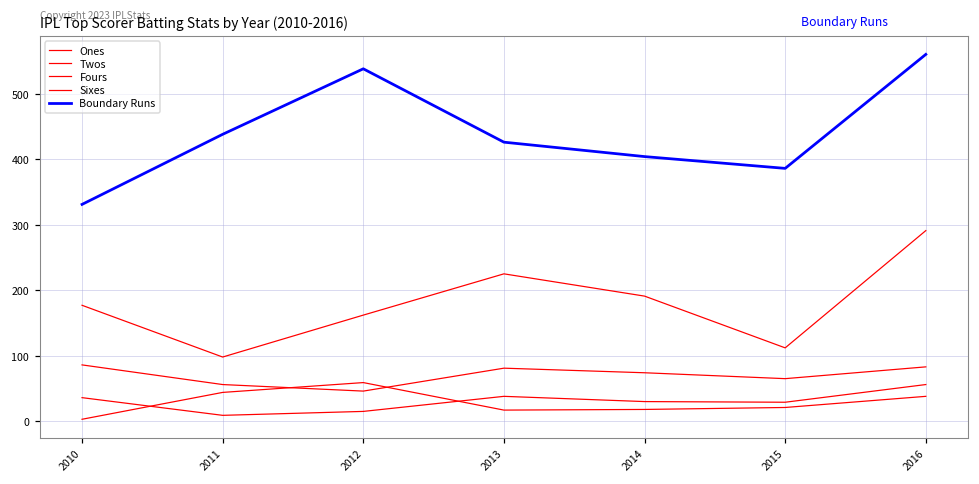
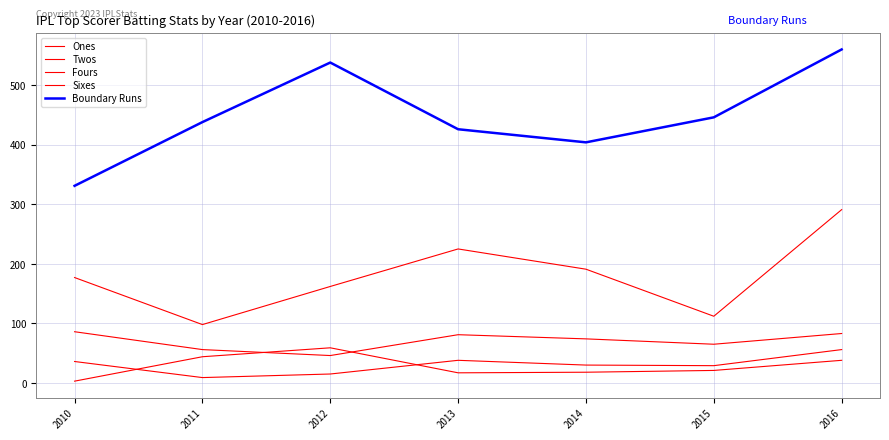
  {
    "Boundary Runs": {
      "2010": 330,
      "2011": 440,
      "2012": 540,
      "2013": 430,
      "2014": 400,
-     "2015": 390,
+     "2015": 450,
      "2016": 560
    }
  }
